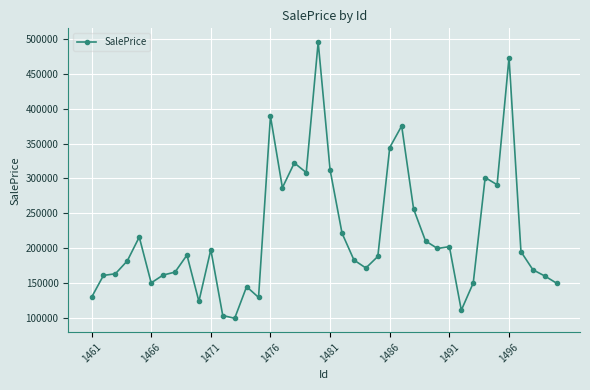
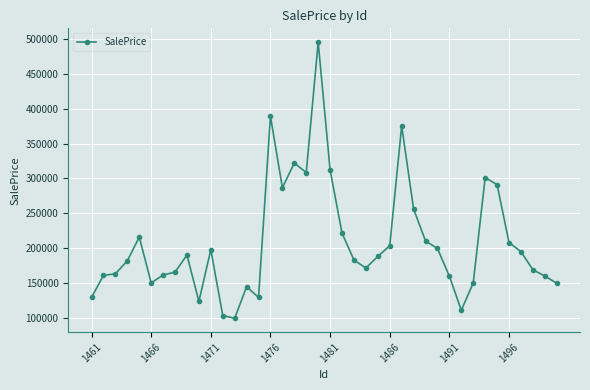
  {
    "1461": 130000,
    "1466": 150000,
    "1471": 200000,
    "1476": 390000,
    "1481": 310000,
-   "1486": 340000,
-   "1491": 200000,
-   "1496": 470000
+   "1486": 200000,
+   "1491": 160000,
+   "1496": 210000
  }
